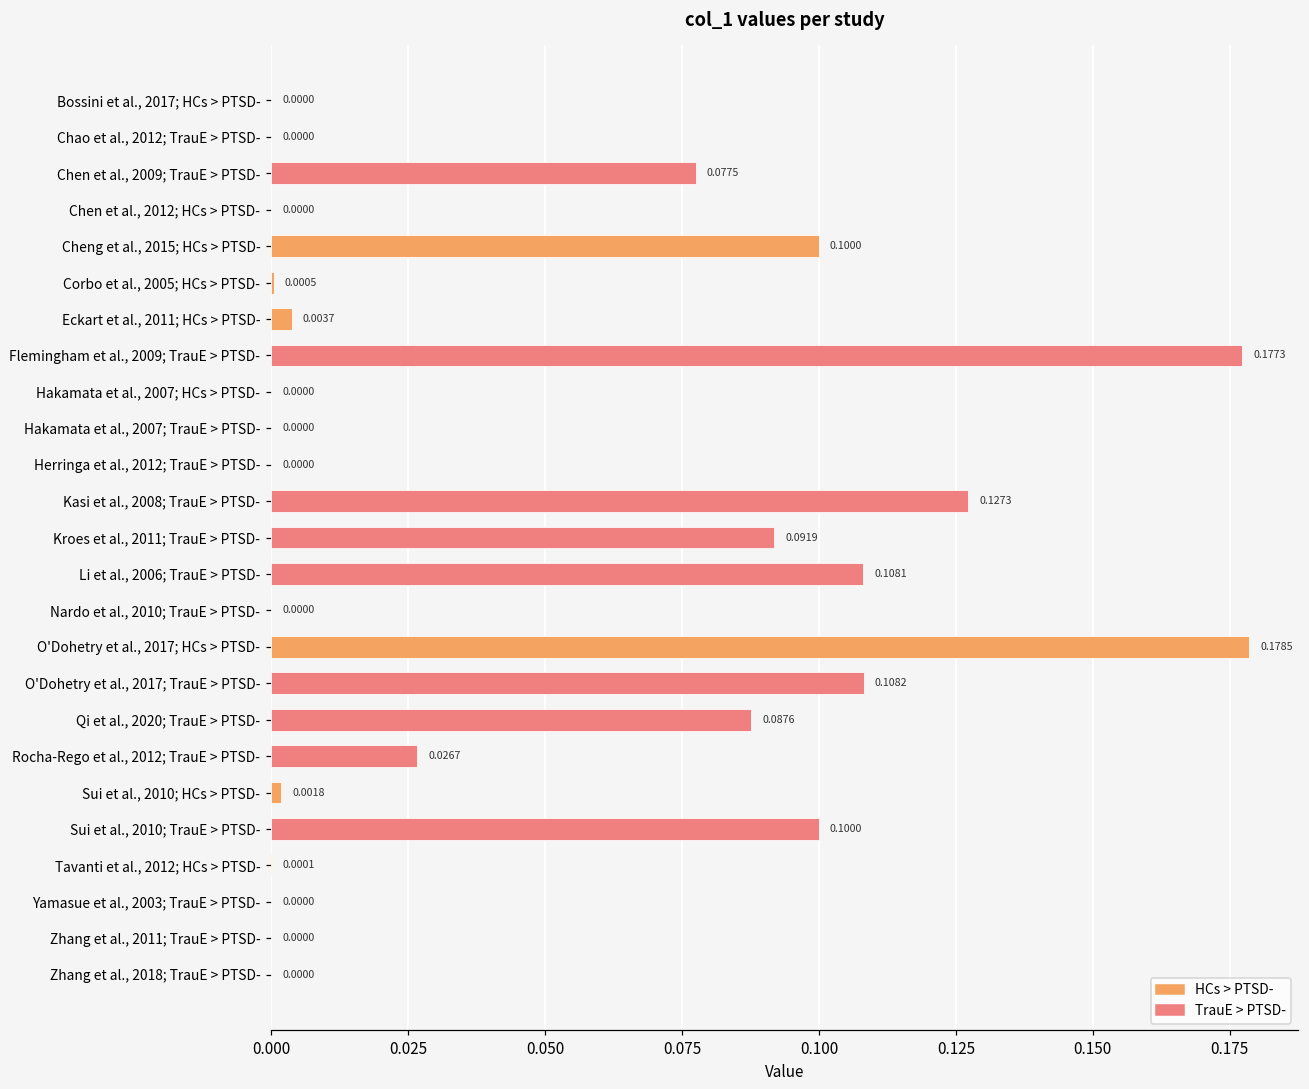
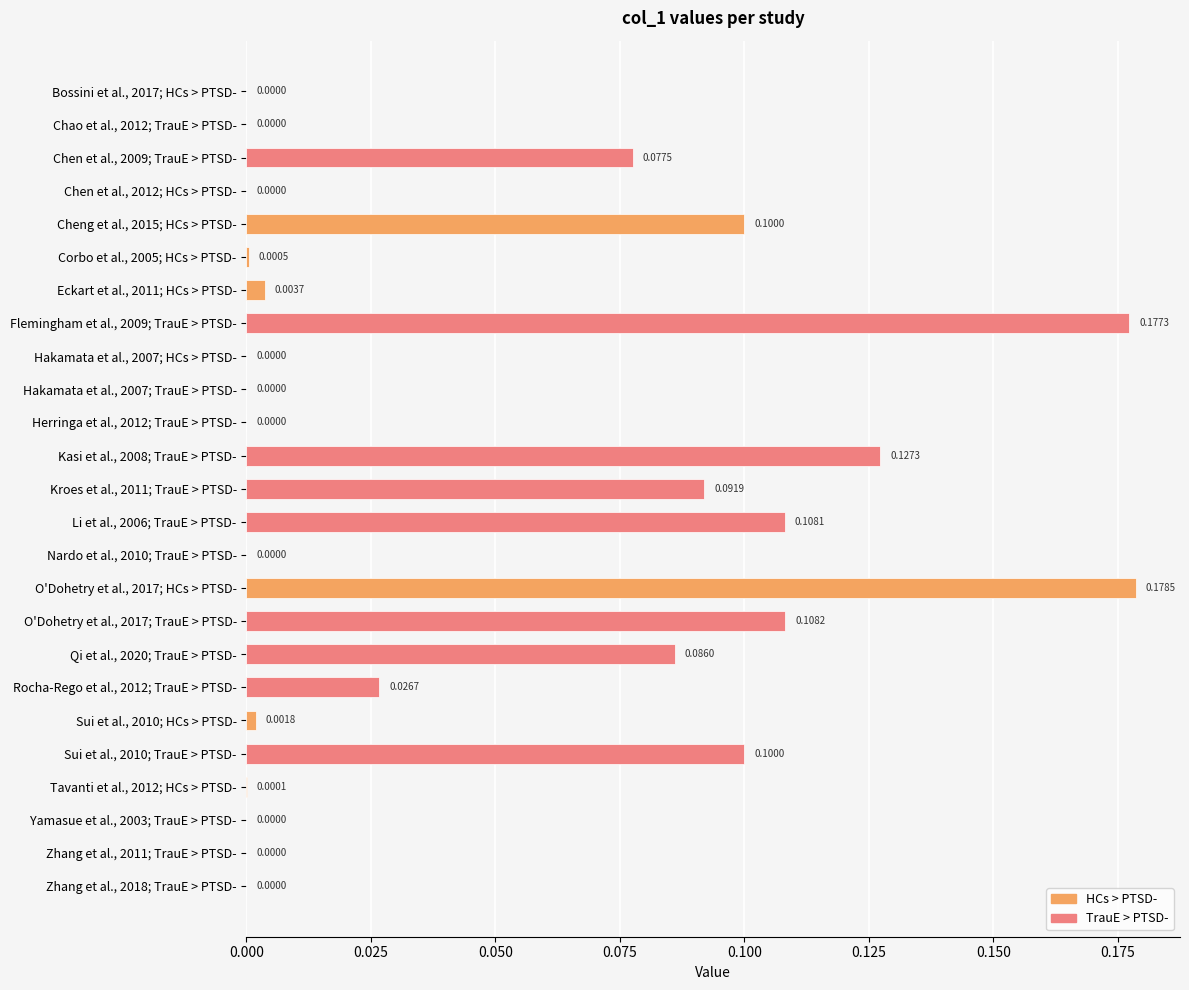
  {
    "Bossini et al., 2017; HCs > PTSD-": 0.0000,
    "Chao et al., 2012; TrauE > PTSD-": 0.0000,
    "Chen et al., 2009; TrauE > PTSD-": 0.0775,
    "Chen et al., 2012; HCs > PTSD-": 0.0000,
    "Cheng et al., 2015; HCs > PTSD-": 0.1000,
    "Corbo et al., 2005; HCs > PTSD-": 0.0005,
    "Eckart et al., 2011; HCs > PTSD-": 0.0037,
    "Flemingham et al., 2009; TrauE > PTSD-": 0.1773,
    "Hakamata et al., 2007; HCs > PTSD-": 0.0000,
    "Hakamata et al., 2007; TrauE > PTSD-": 0.0000,
    "Herringa et al., 2012; TrauE > PTSD-": 0.0000,
    "Kasi et al., 2008; TrauE > PTSD-": 0.1273,
    "Kroes et al., 2011; TrauE > PTSD-": 0.0919,
    "Li et al., 2006; TrauE > PTSD-": 0.1081,
    "Nardo et al., 2010; TrauE > PTSD-": 0.0000,
    "O'Dohetry et al., 2017; HCs > PTSD-": 0.1785,
    "O'Dohetry et al., 2017; TrauE > PTSD-": 0.1082,
-   "Qi et al., 2020; TrauE > PTSD-": 0.0876,
+   "Qi et al., 2020; TrauE > PTSD-": 0.0860,
    "Rocha-Rego et al., 2012; TrauE > PTSD-": 0.0267,
    "Sui et al., 2010; HCs > PTSD-": 0.0018,
    "Sui et al., 2010; TrauE > PTSD-": 0.1000,
    "Tavanti et al., 2012; HCs > PTSD-": 0.0001,
    "Yamasue et al., 2003; TrauE > PTSD-": 0.0000,
    "Zhang et al., 2011; TrauE > PTSD-": 0.0000,
    "Zhang et al., 2018; TrauE > PTSD-": 0.0000
  }
